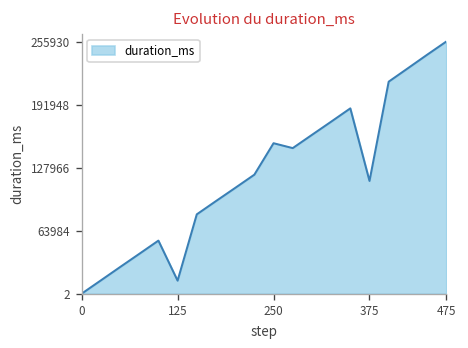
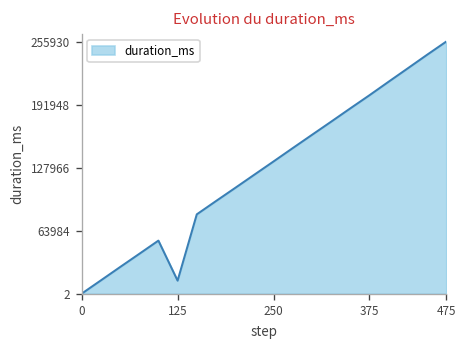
  {
    "0": 0,
    "125": 10000,
-   "250": 150000,
-   "375": 110000,
+   "250": 130000,
+   "375": 200000,
    "475": 260000
  }
